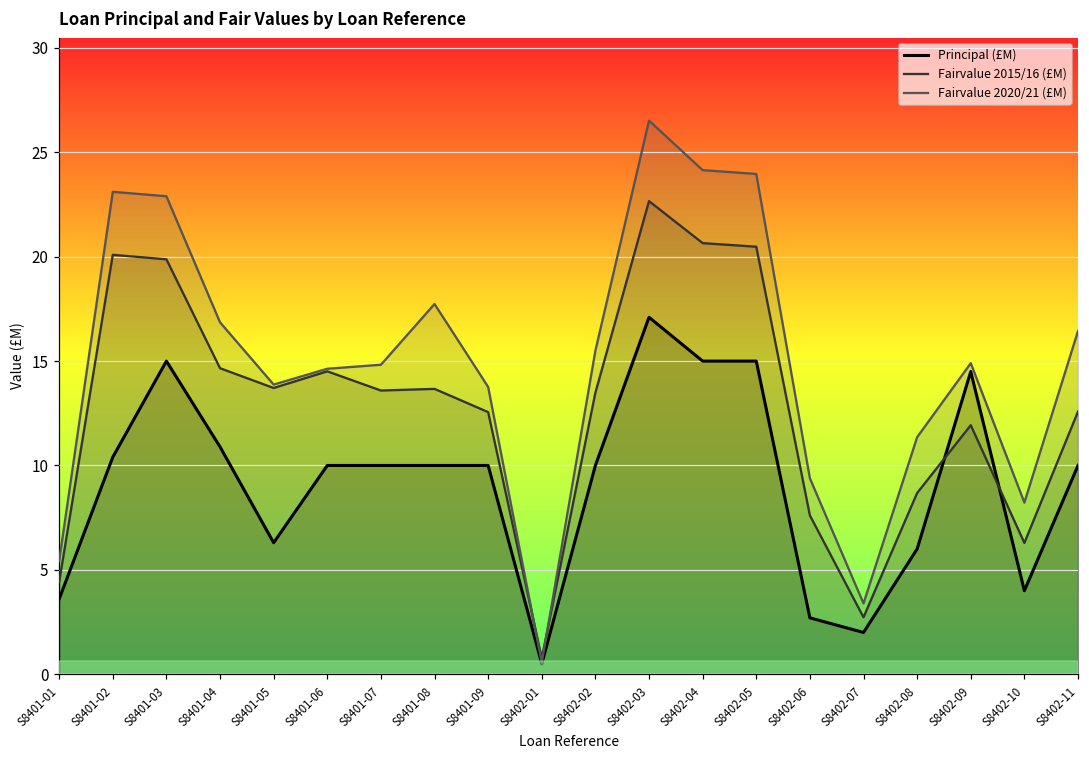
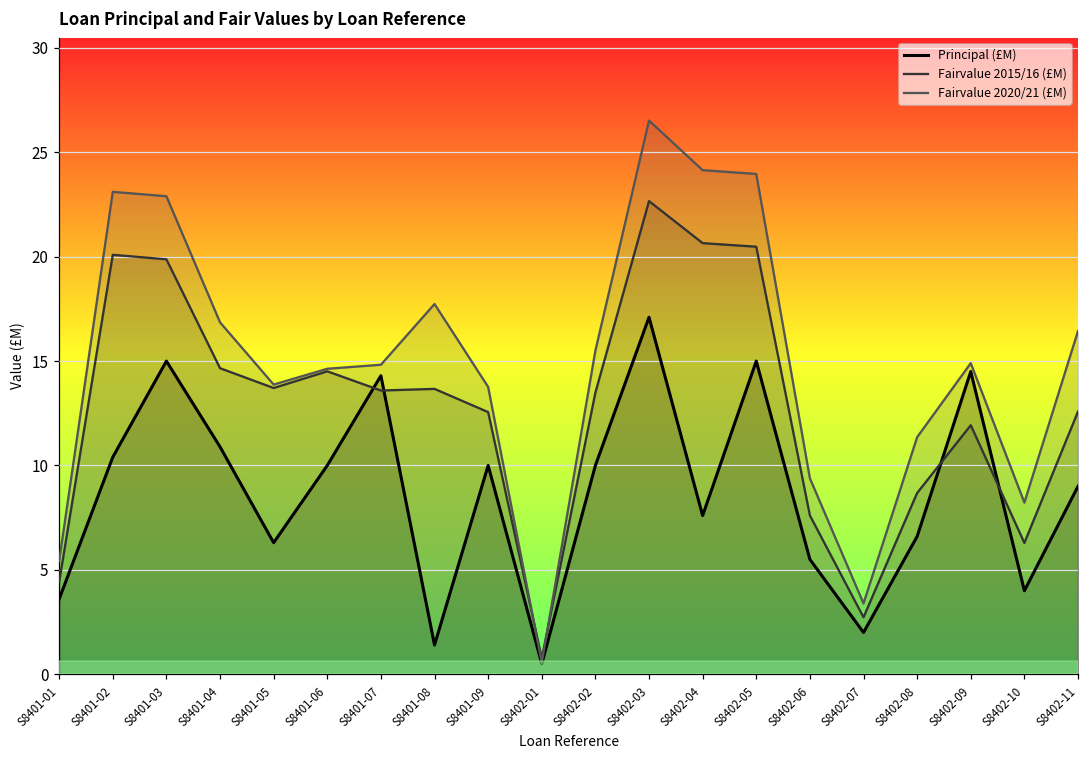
  {
    "Principal (£M)": {
      "S8401-01": 3.6,
      "S8401-02": 10.4,
      "S8401-03": 15.0,
      "S8401-04": 10.9,
      "S8401-05": 6.3,
      "S8401-06": 10.0,
-     "S8401-07": 10.0,
-     "S8401-08": 10.0,
+     "S8401-07": 14.3,
+     "S8401-08": 1.4,
      "S8401-09": 10.0,
      "S8402-02": 10.0,
      "S8402-03": 17.1,
-     "S8402-04": 15.0,
+     "S8402-04": 7.6,
      "S8402-05": 15.0,
-     "S8402-06": 2.7,
+     "S8402-06": 5.5,
      "S8402-07": 2.0,
-     "S8402-08": 6.0,
+     "S8402-08": 6.6,
      "S8402-09": 14.5,
      "S8402-10": 4.0,
-     "S8402-11": 10
+     "S8402-11": 9
    }
  }
